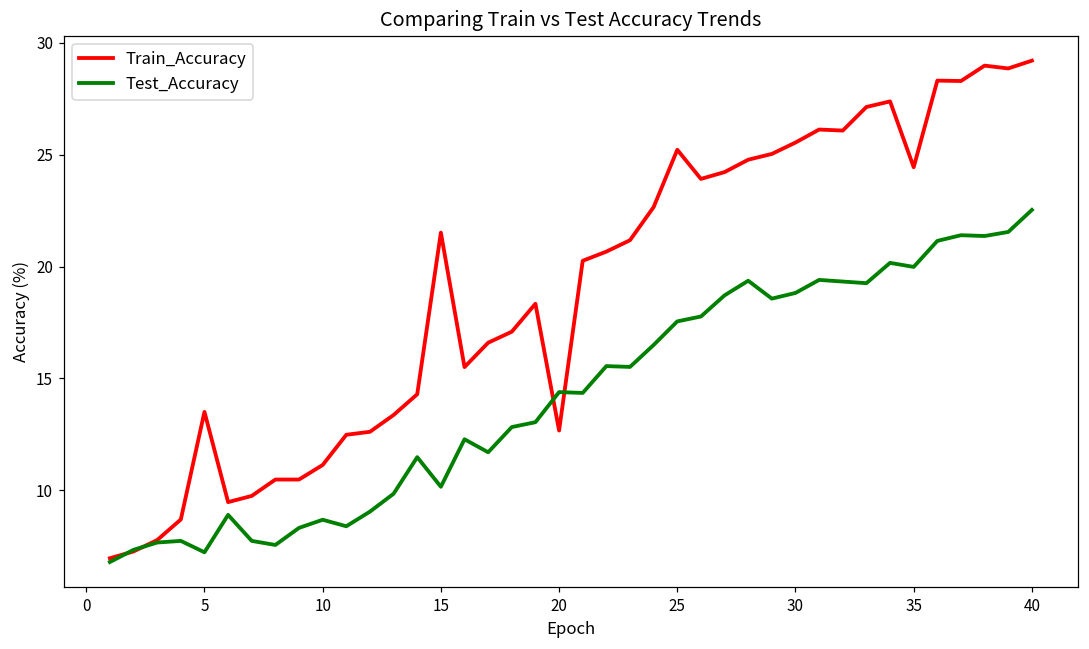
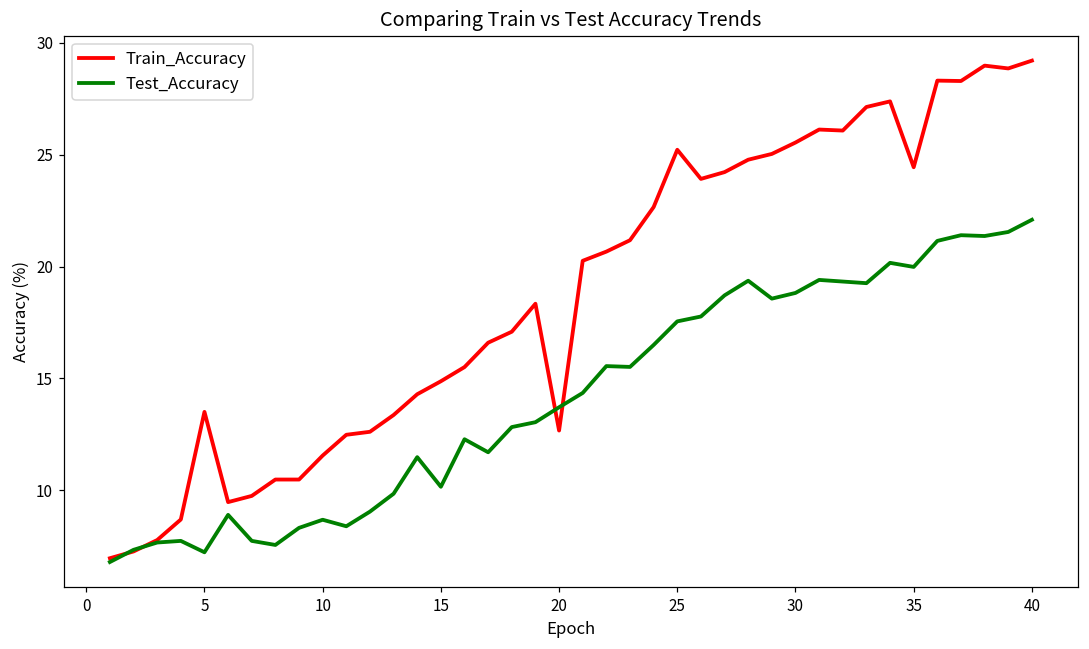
  {
    "Train_Accuracy": {
      "5": 13.5,
-     "10": 11.1,
-     "15": 21.5,
+     "10": 11.6,
+     "15": 14.9,
      "20": 12.7,
      "25": 25.2,
      "30": 25.5,
      "35": 24.4,
      "40": 29.2
    },
    "Test_Accuracy": {
      "5": 7.2,
      "10": 8.7,
      "15": 10.2,
-     "20": 14.4,
+     "20": 13.7,
      "25": 17.6,
      "30": 18.8,
      "35": 20.0,
-     "40": 22.5
+     "40": 22.1
    }
  }
